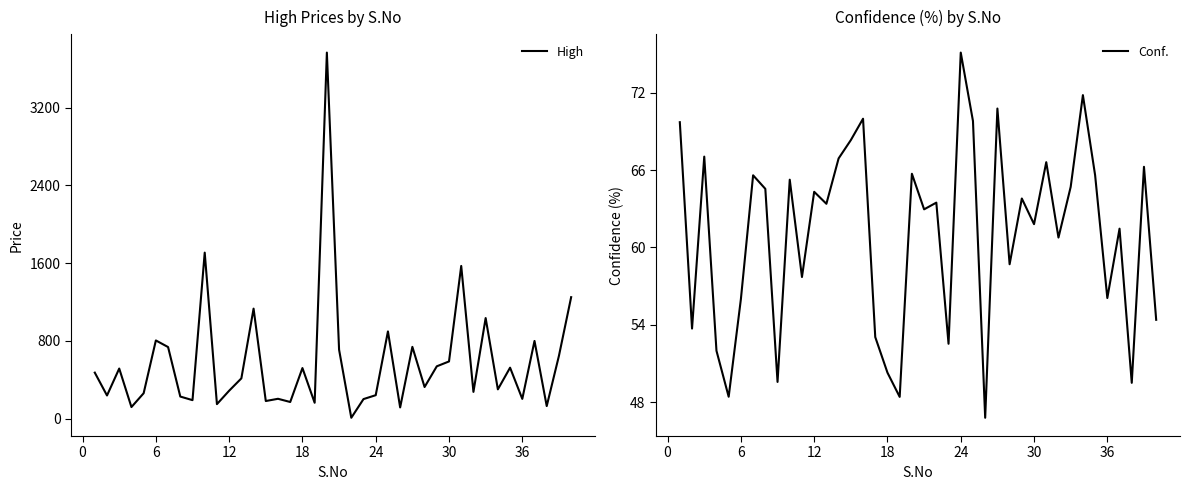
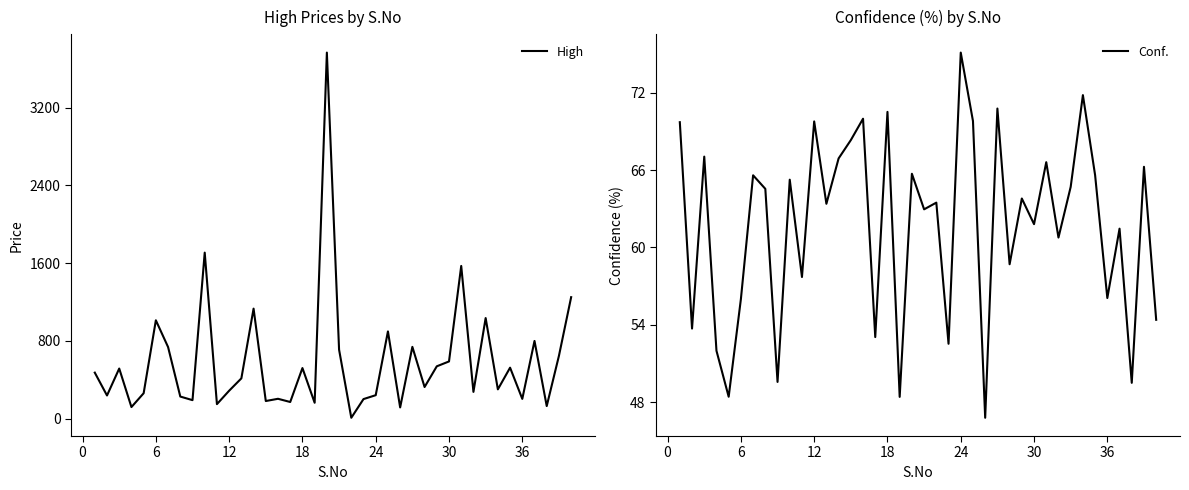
  {
    "High Prices by S.No": {
-     "6": 800,
+     "6": 1000,
      "12": 300,
      "18": 500,
      "24": 200,
      "30": 600,
      "36": 200
    },
    "Confidence (%) by S.No": {
      "6": 56.0,
-     "12": 64.3,
-     "18": 50.3,
+     "12": 69.8,
+     "18": 70.5,
      "24": 75.1,
      "30": 61.8,
      "36": 56.1
    }
  }
